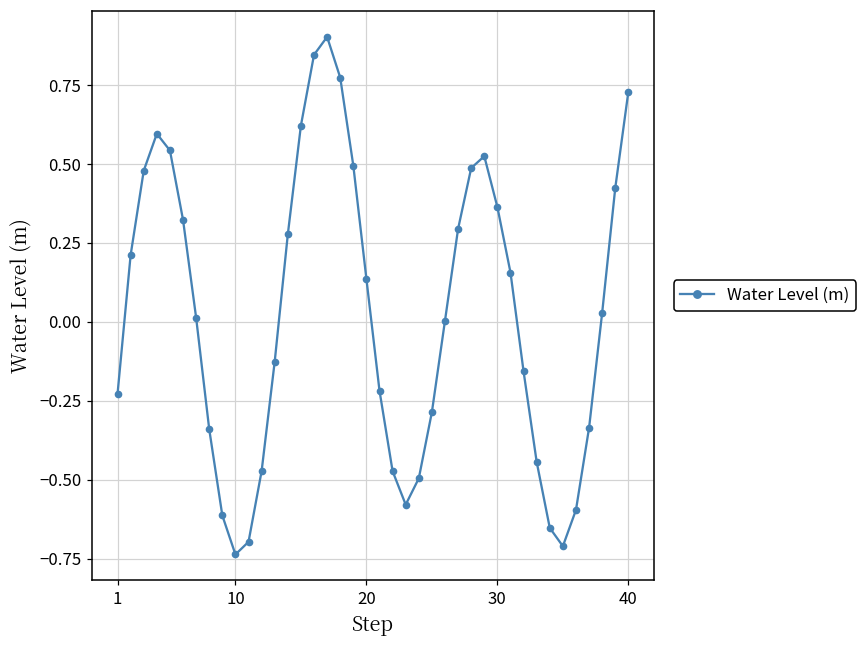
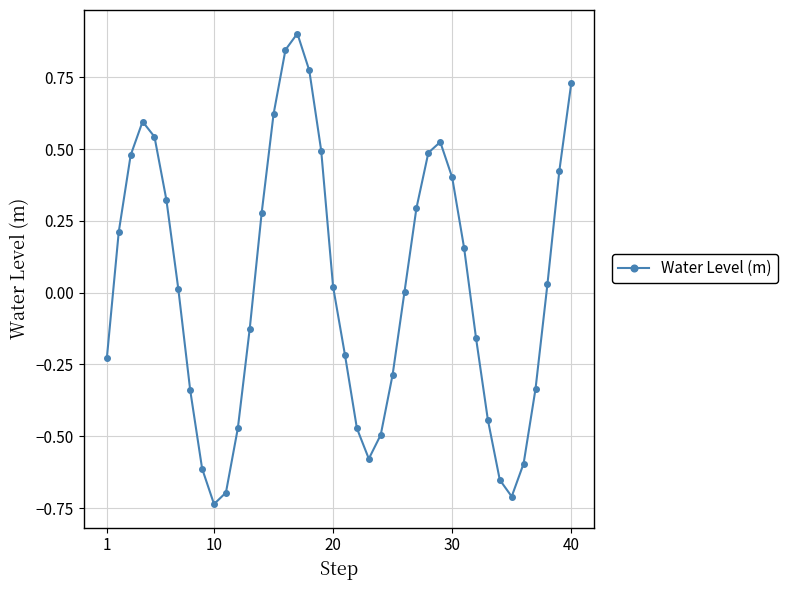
  {
    "1": -0.23,
    "10": -0.74,
-   "20": 0.14,
-   "30": 0.36,
+   "20": 0.02,
+   "30": 0.40,
    "40": 0.73
  }
